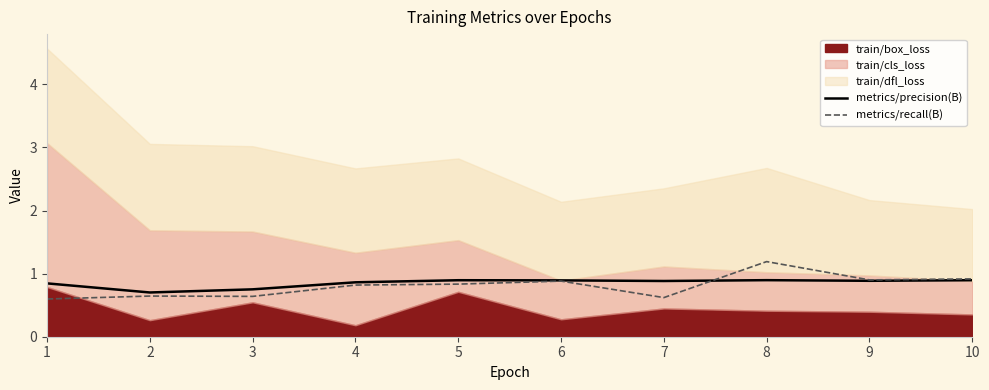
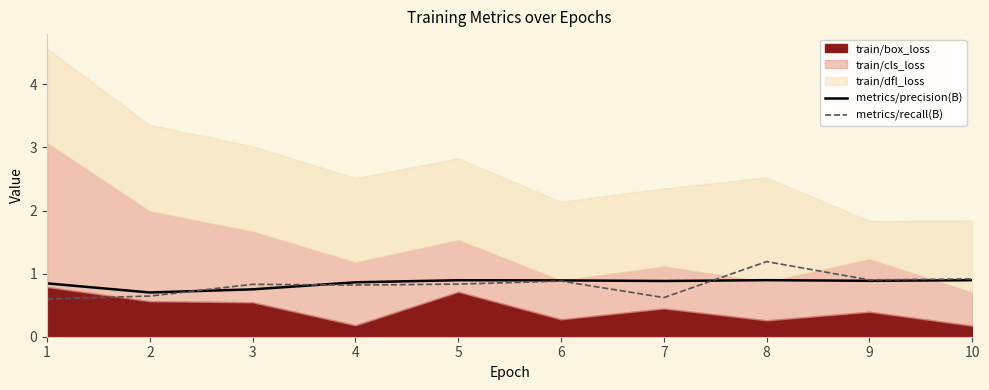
  {
    "metrics/precision(B)": {
      "1": 0.8,
      "2": 0.7,
      "3": 0.8,
      "4": 0.9,
      "5": 0.9,
      "7": 0.9
    },
    "train/box_loss": {
      "1": 0.8,
-     "2": 0.3,
+     "2": 0.6,
      "3": 0.5,
      "4": 0.2,
      "5": 0.7,
      "6": 0.3,
      "7": 0.4,
-     "8": 0.4,
+     "8": 0.3,
      "9": 0.4,
-     "10": 0.4
+     "10": 0.2
    },
    "metrics/recall(B)": {
      "1": 0.6,
      "2": 0.6,
-     "3": 0.6,
+     "3": 0.8,
      "4": 0.8,
      "5": 0.8,
      "7": 0.6,
      "8": 1.2
    },
    "train/cls_loss": {
      "1": 2.3,
      "2": 1.4,
      "3": 1.1,
-     "4": 1.1,
+     "4": 1.0,
      "5": 0.8,
      "7": 0.7,
-     "9": 0.6
+     "9": 0.8
    },
    "train/dfl_loss": {
      "1": 1.5,
      "2": 1.4,
      "3": 1.4,
      "4": 1.3,
      "5": 1.3,
      "6": 1.2,
      "7": 1.2,
      "8": 1.7,
-     "9": 1.2,
+     "9": 0.6,
      "10": 1.1
    }
  }
